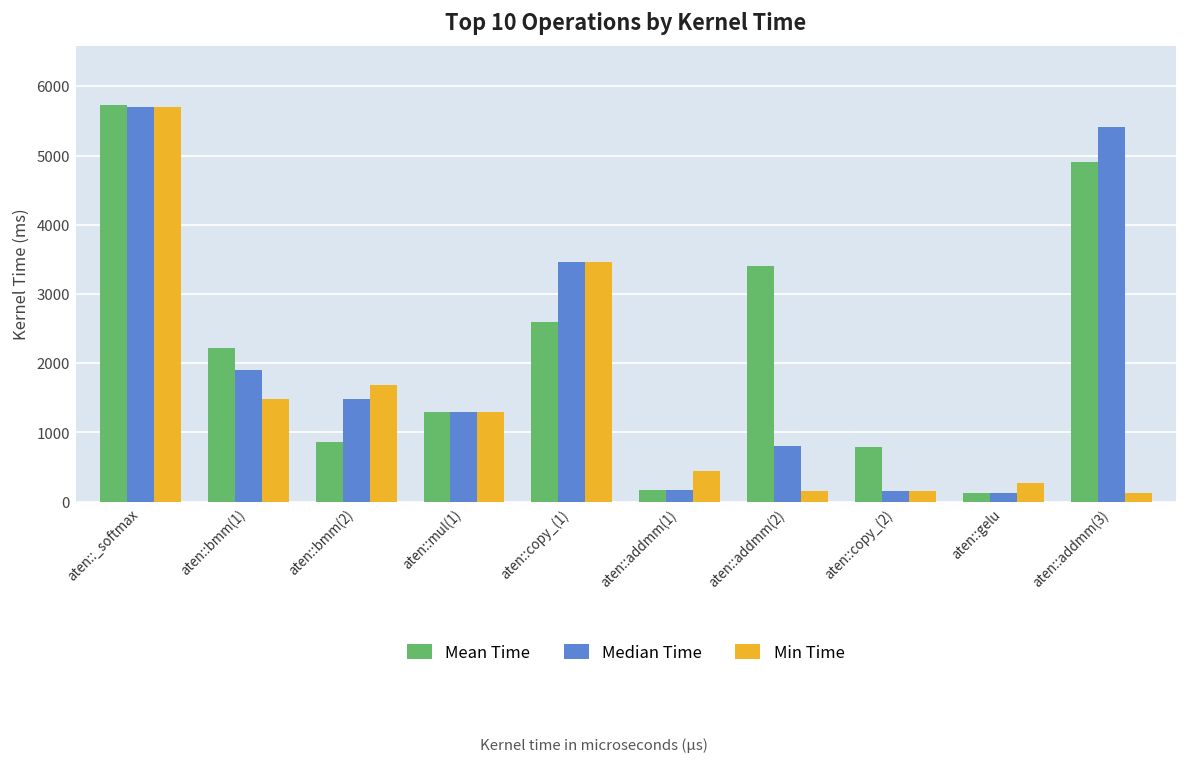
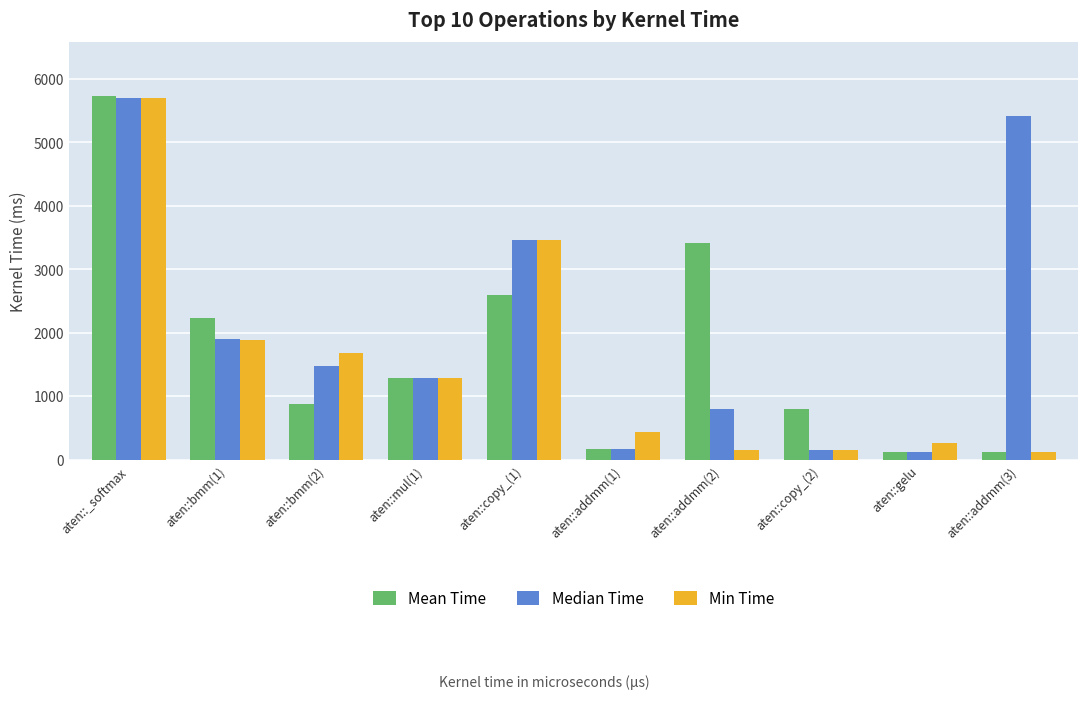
  {
    "Mean Time": {
      "aten::_softmax": 5700,
      "aten::bmm(1)": 2200,
      "aten::bmm(2)": 900,
      "aten::mul(1)": 1300,
      "aten::copy_(1)": 2600,
      "aten::addmm(1)": 200,
      "aten::addmm(2)": 3400,
      "aten::copy_(2)": 800,
      "aten::gelu": 100,
-     "aten::addmm(3)": 4900
+     "aten::addmm(3)": 100
    },
    "Median Time": {
      "aten::_softmax": 5700,
      "aten::bmm(1)": 1900,
      "aten::bmm(2)": 1500,
      "aten::mul(1)": 1300,
      "aten::copy_(1)": 3500,
      "aten::addmm(1)": 200,
      "aten::addmm(2)": 800,
      "aten::copy_(2)": 200,
      "aten::gelu": 100,
      "aten::addmm(3)": 5400
    },
    "Min Time": {
      "aten::_softmax": 5700,
-     "aten::bmm(1)": 1500,
+     "aten::bmm(1)": 1900,
      "aten::bmm(2)": 1700,
      "aten::mul(1)": 1300,
      "aten::copy_(1)": 3500,
      "aten::addmm(1)": 400,
      "aten::addmm(2)": 200,
      "aten::copy_(2)": 200,
      "aten::gelu": 300,
      "aten::addmm(3)": 100
    }
  }
